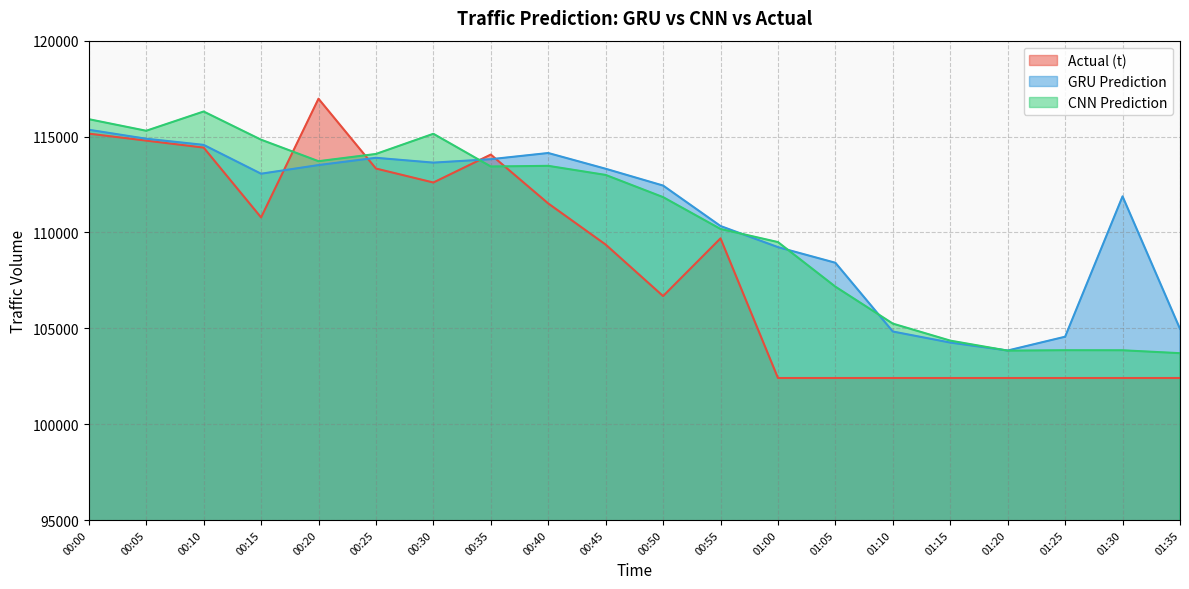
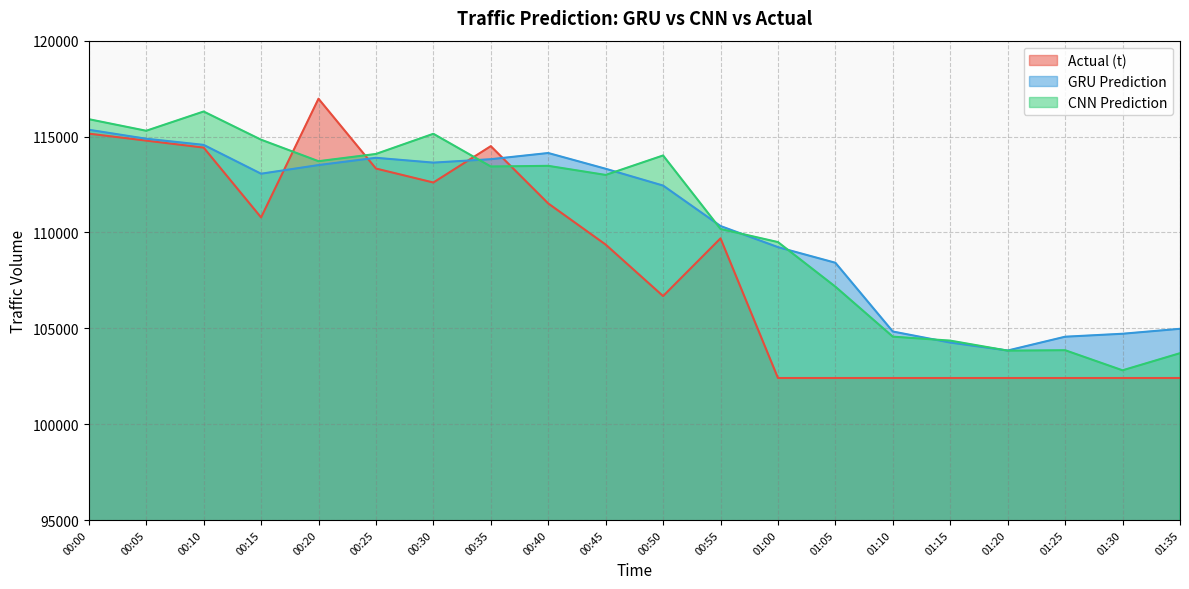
  {
    "Actual (t)": {
      "00:00": 115200,
      "00:10": 114400,
      "00:15": 110800,
      "00:20": 117000,
      "00:25": 113300,
      "00:30": 112600,
-     "00:35": 114100,
+     "00:35": 114500,
      "00:40": 111500,
      "00:45": 109400,
      "00:50": 106700,
      "00:55": 109700,
      "01:00": 102400,
      "01:05": 102400,
      "01:10": 102400,
      "01:15": 102400,
      "01:20": 102400,
      "01:25": 102400,
      "01:30": 102400,
      "01:35": 102400
    },
    "GRU Prediction": {
      "00:00": 115400,
      "00:10": 114600,
      "00:15": 113100,
      "00:20": 113500,
      "00:25": 113900,
      "00:30": 113600,
      "00:35": 113800,
      "00:40": 114100,
      "00:45": 113300,
      "00:50": 112400,
      "00:55": 110300,
      "01:00": 109200,
      "01:05": 108400,
      "01:10": 104800,
      "01:25": 104600,
-     "01:30": 111900,
+     "01:30": 104700,
      "01:35": 105000
    },
    "CNN Prediction": {
      "00:00": 115900,
      "00:05": 115300,
      "00:10": 116300,
      "00:15": 114800,
      "00:20": 113700,
      "00:25": 114100,
      "00:30": 115100,
      "00:35": 113400,
      "00:40": 113500,
      "00:45": 113000,
-     "00:50": 111800,
+     "00:50": 114000,
      "00:55": 110200,
      "01:00": 109500,
      "01:05": 107200,
-     "01:10": 105200,
+     "01:10": 104600,
      "01:25": 103900,
-     "01:30": 103900,
+     "01:30": 102800,
      "01:35": 103700
    }
  }
